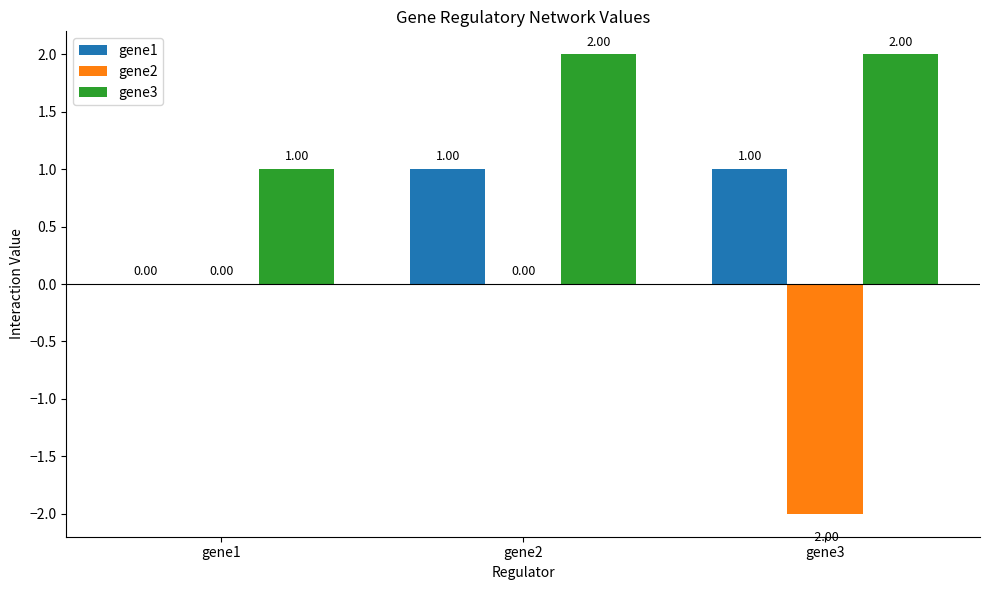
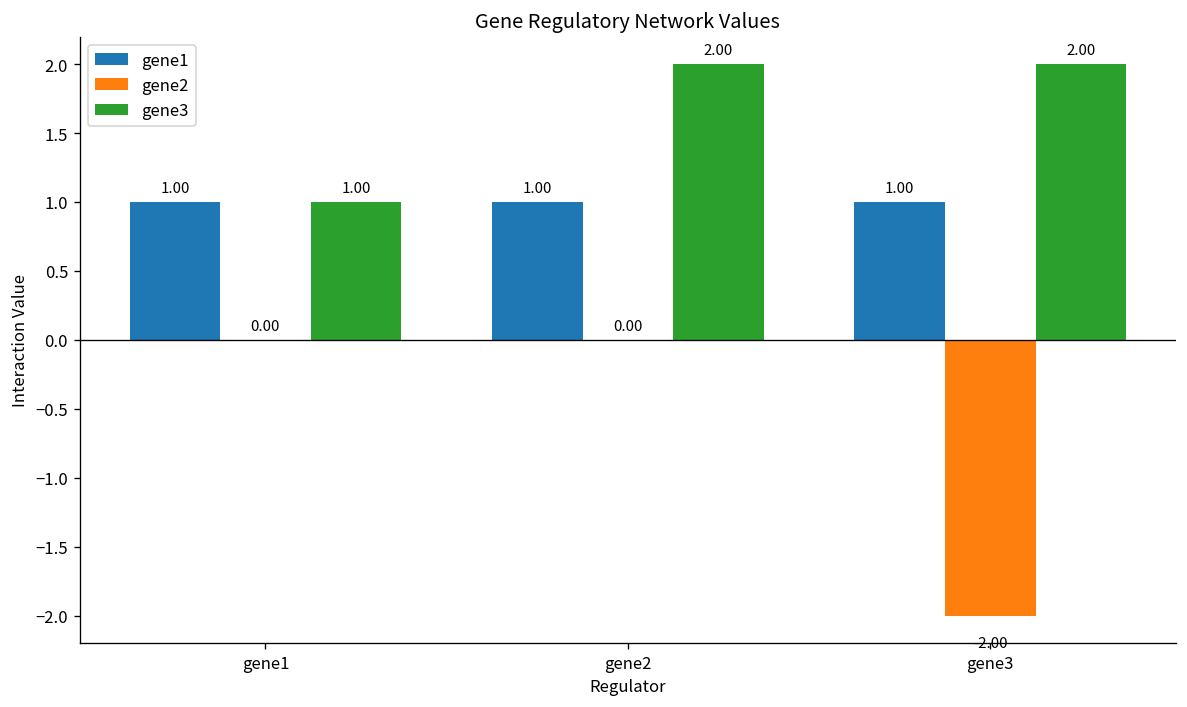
  {
    "gene1": {
-     "gene1": 0.00,
+     "gene1": 1.00,
      "gene2": 1.00,
      "gene3": 1.00
    },
    "gene2": {
      "gene1": 0.00,
      "gene2": 0.00,
      "gene3": -2.00
    },
    "gene3": {
      "gene1": 1.00,
      "gene2": 2.00,
      "gene3": 2.00
    }
  }
